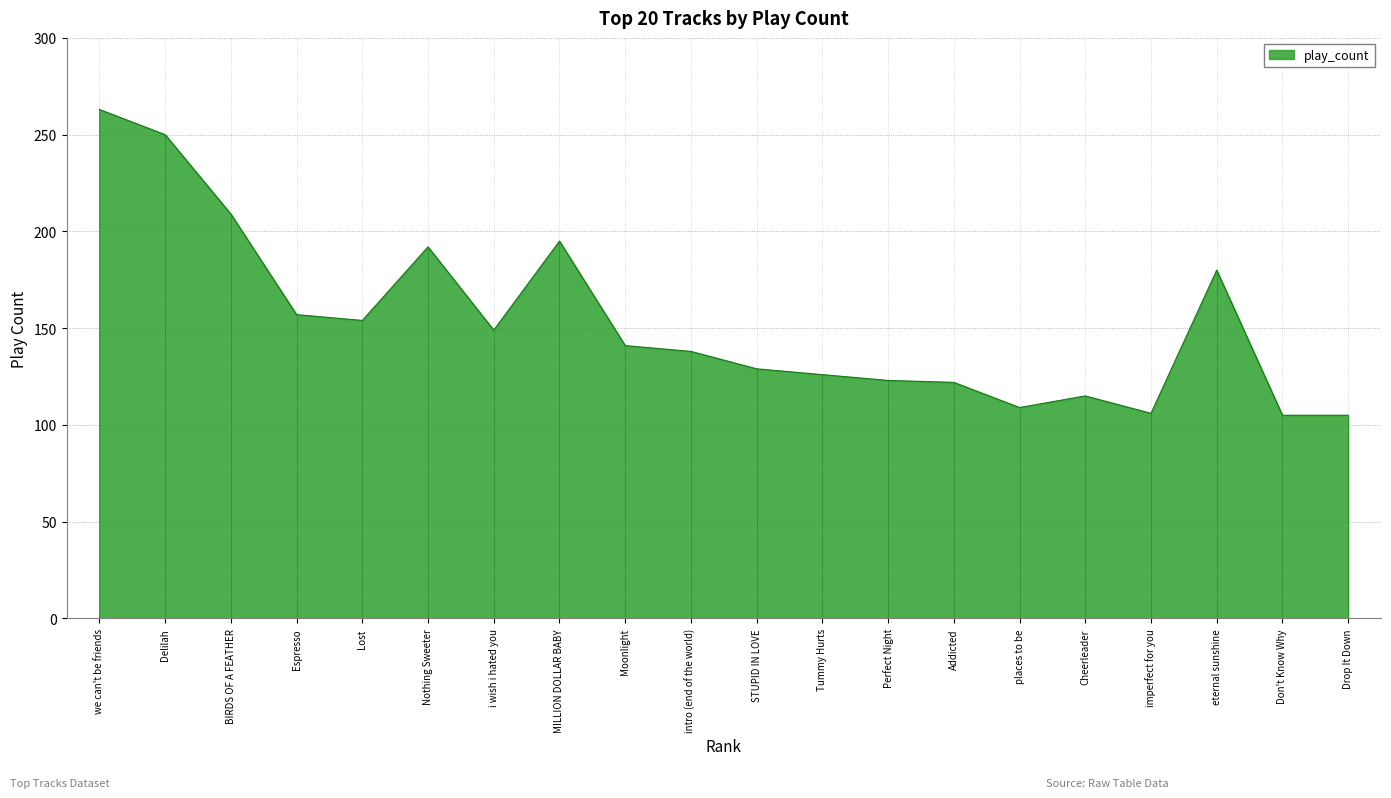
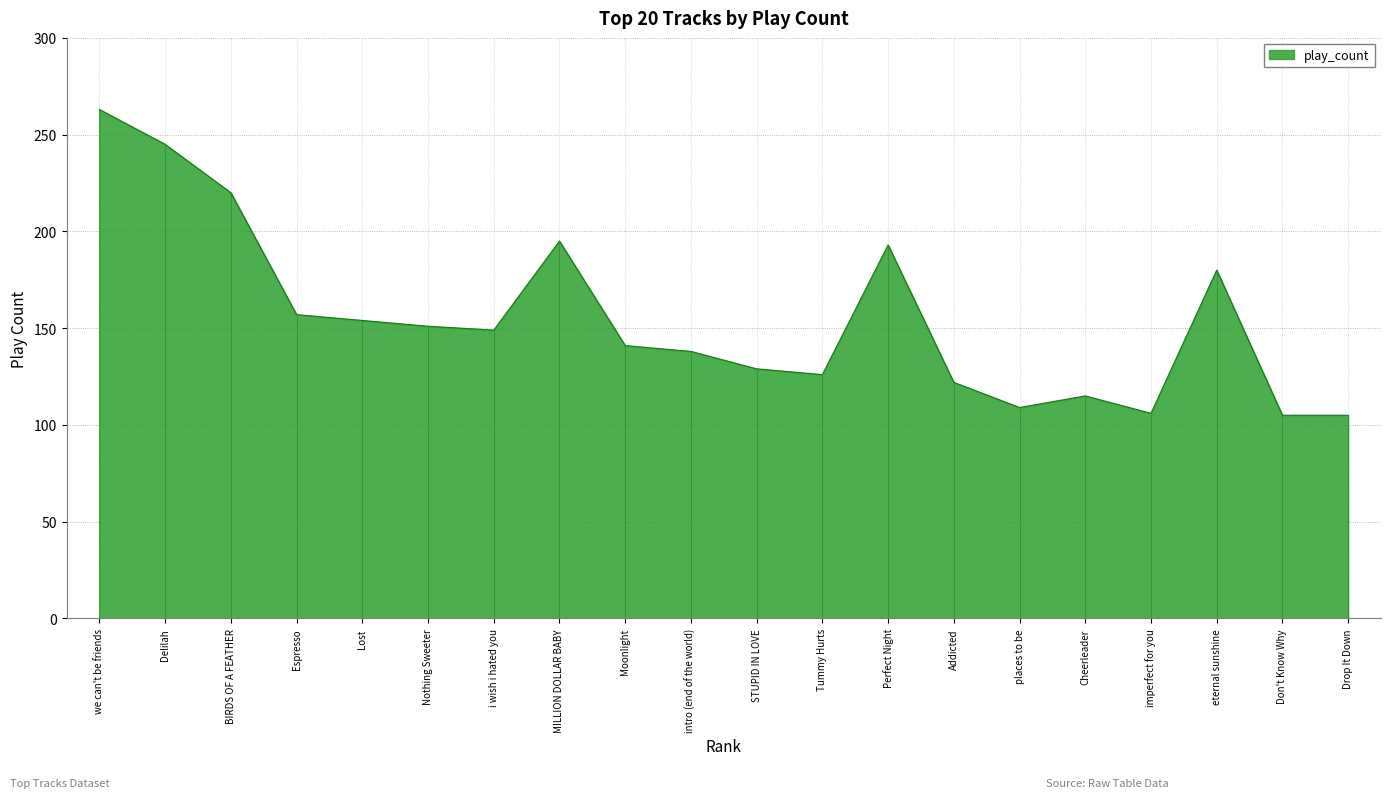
  {
    "we can't be friends": 263,
-   "Delilah": 250,
-   "BIRDS OF A FEATHER": 209,
+   "Delilah": 245,
+   "BIRDS OF A FEATHER": 220,
    "Espresso": 157,
    "Lost": 154,
-   "Nothing Sweeter": 192,
+   "Nothing Sweeter": 151,
    "i wish i hated you": 149,
    "MILLION DOLLAR BABY": 195,
    "Moonlight": 141,
    "intro (end of the world)": 138,
    "STUPID IN LOVE": 129,
    "Tummy Hurts": 126,
-   "Perfect Night": 123,
+   "Perfect Night": 193,
    "Addicted": 122,
    "places to be": 109,
    "Cheerleader": 115,
    "imperfect for you": 106,
    "eternal sunshine": 180,
    "Don't Know Why": 105,
    "Drop It Down": 105
  }
